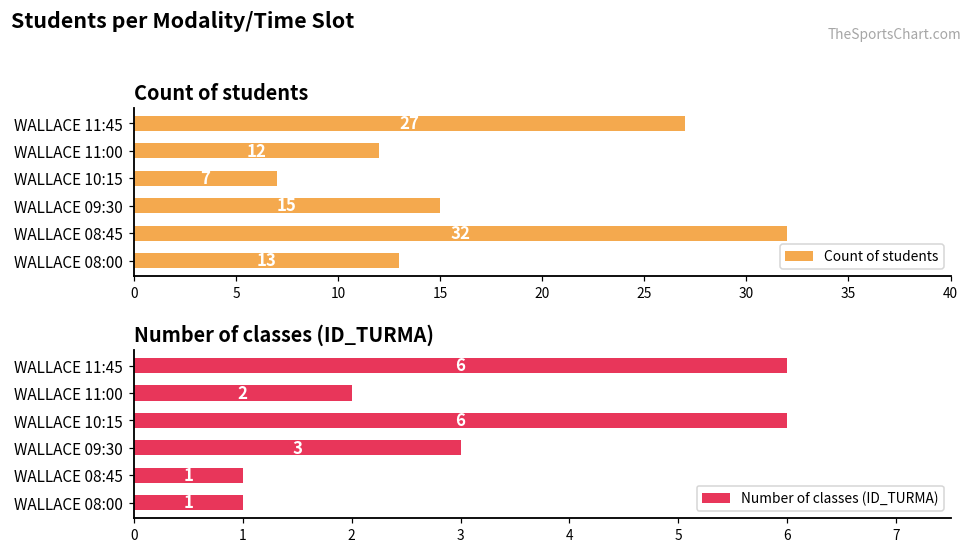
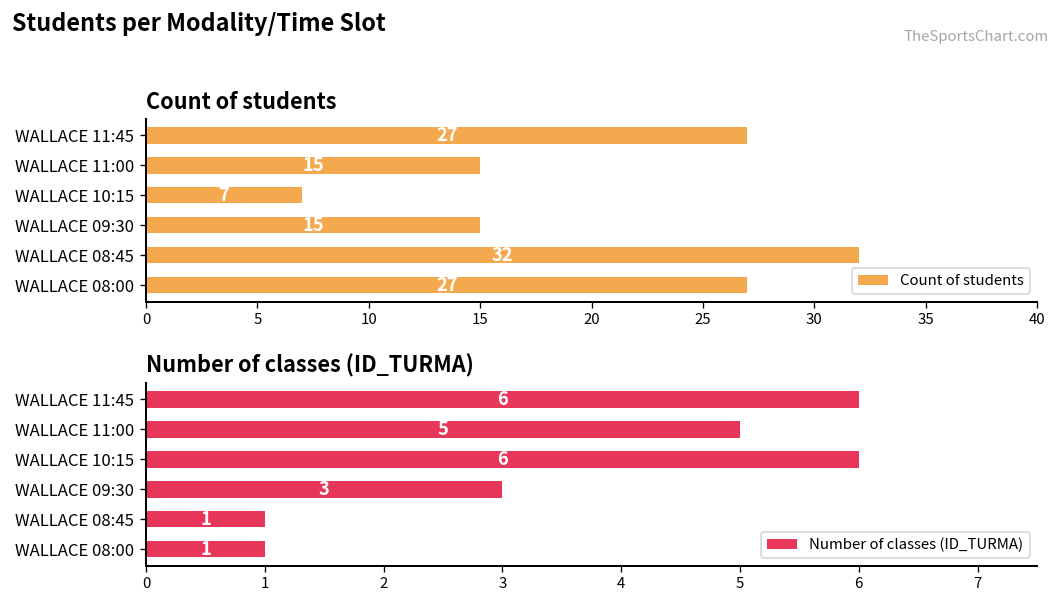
  {
    "Count of students": {
      "WALLACE 11:45": 27,
-     "WALLACE 11:00": 12,
+     "WALLACE 11:00": 15,
      "WALLACE 10:15": 7,
      "WALLACE 09:30": 15,
      "WALLACE 08:45": 32,
-     "WALLACE 08:00": 13
+     "WALLACE 08:00": 27
    },
    "Number of classes (ID_TURMA)": {
      "WALLACE 11:45": 6,
-     "WALLACE 11:00": 2,
+     "WALLACE 11:00": 5,
      "WALLACE 10:15": 6,
      "WALLACE 09:30": 3,
      "WALLACE 08:45": 1,
      "WALLACE 08:00": 1
    }
  }
